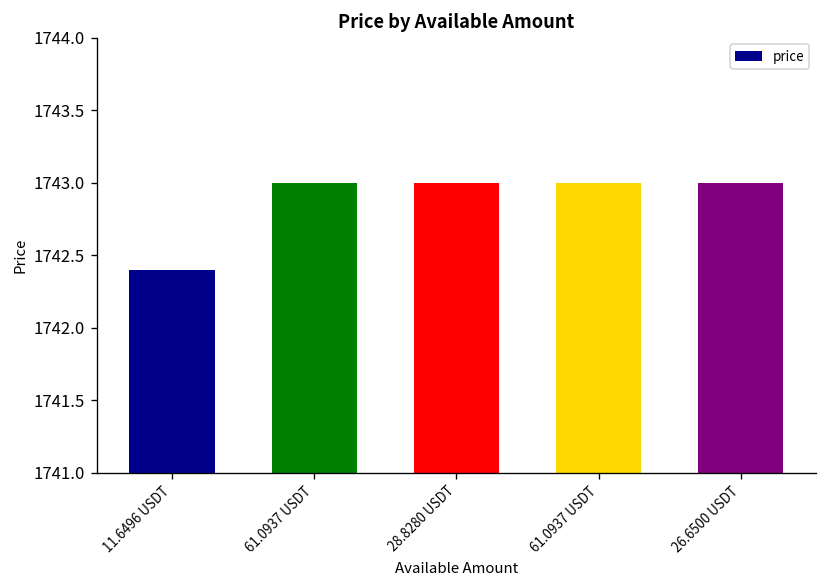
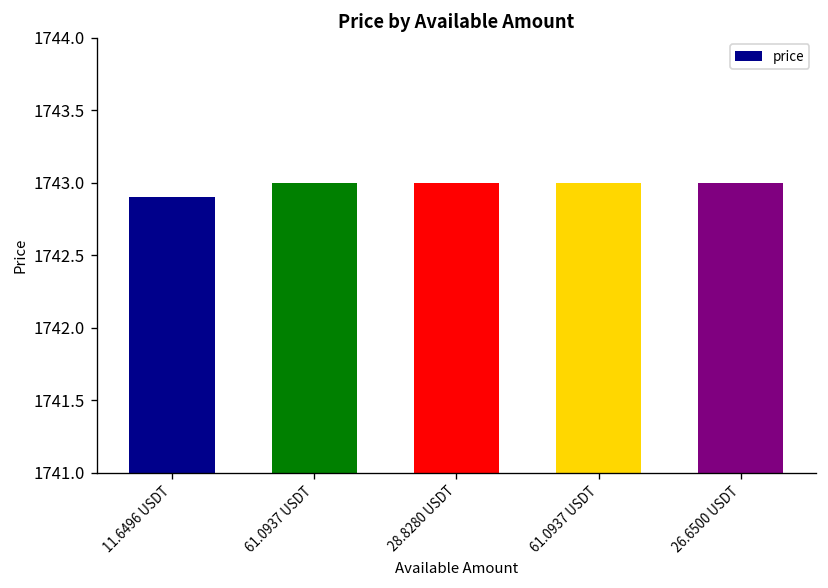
  {
-   "11.6496 USDT": 1742.4,
+   "11.6496 USDT": 1742.9,
    "28.8280 USDT": 1743.0,
    "26.6500 USDT": 1743.0
  }
